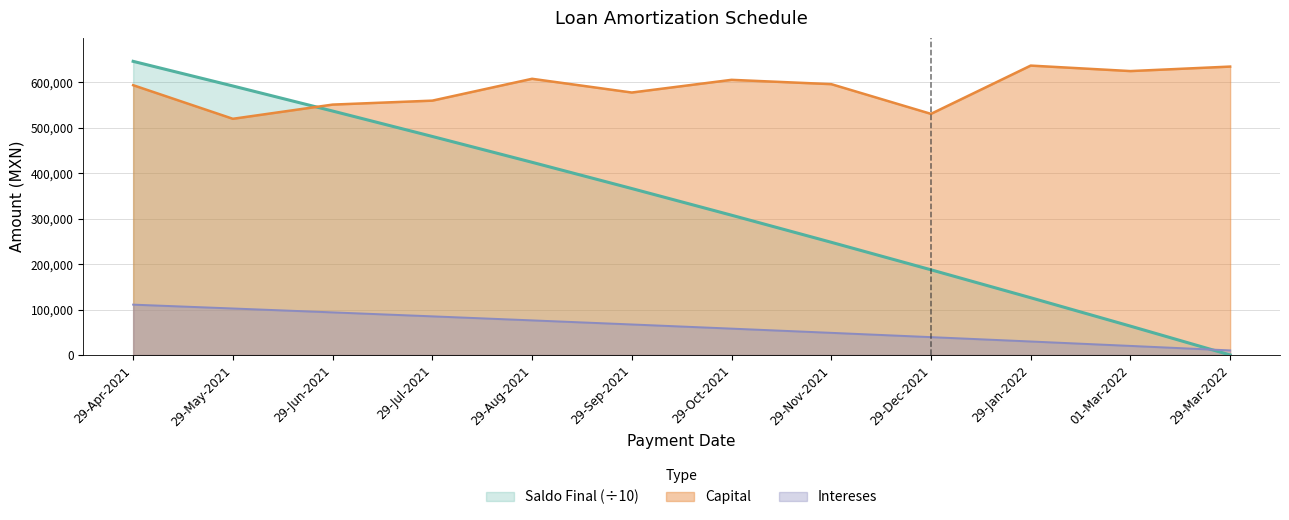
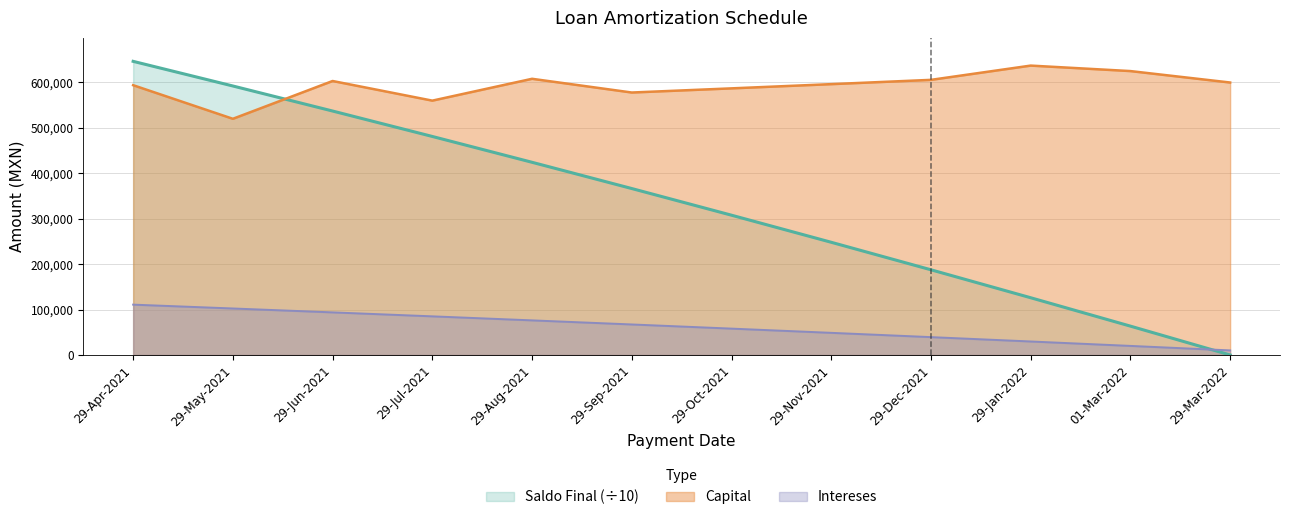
  {
    "Capital": {
      "29-Apr-2021": "590,000",
      "29-May-2021": "520,000",
-     "29-Jun-2021": "550,000",
+     "29-Jun-2021": "600,000",
      "29-Jul-2021": "560,000",
      "29-Aug-2021": "610,000",
      "29-Sep-2021": "580,000",
-     "29-Oct-2021": "610,000",
+     "29-Oct-2021": "590,000",
      "29-Nov-2021": "600,000",
-     "29-Dec-2021": "530,000",
+     "29-Dec-2021": "610,000",
      "29-Jan-2022": "640,000",
      "01-Mar-2022": "630,000",
-     "29-Mar-2022": "640,000"
+     "29-Mar-2022": "600,000"
    }
  }
